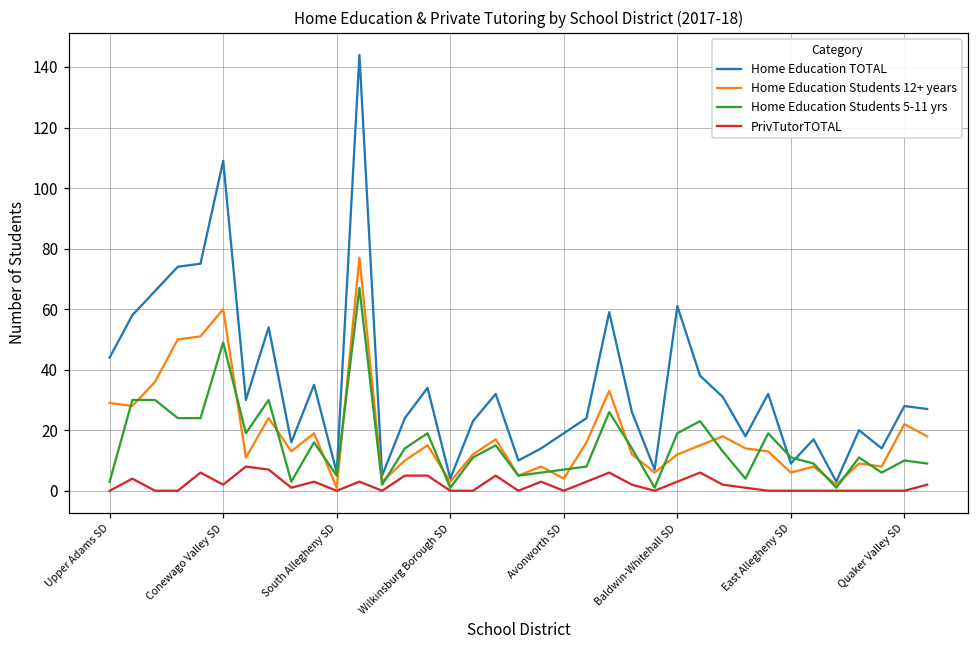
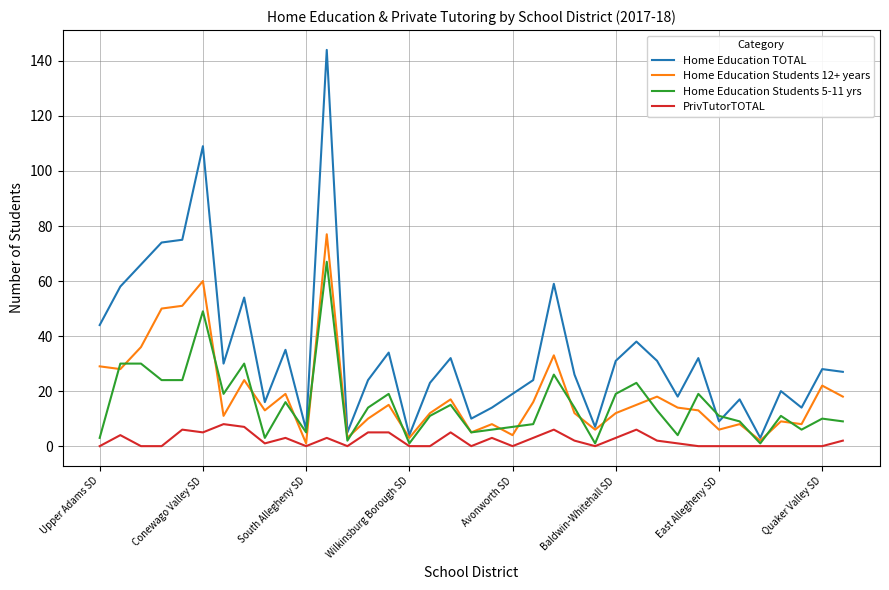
  {
    "Home Education TOTAL": {
      "Upper Adams SD": 44,
      "Conewago Valley SD": 109,
      "South Allegheny SD": 6,
      "Wilkinsburg Borough SD": 4,
      "Avonworth SD": 19,
-     "Baldwin-Whitehall SD": 61,
+     "Baldwin-Whitehall SD": 31,
      "East Allegheny SD": 9,
      "Quaker Valley SD": 28
    },
    "Home Education Students 12+ years": {
      "Upper Adams SD": 29,
      "Conewago Valley SD": 60,
      "South Allegheny SD": 1,
      "Wilkinsburg Borough SD": 3,
      "Avonworth SD": 4,
      "Baldwin-Whitehall SD": 12,
      "East Allegheny SD": 6,
      "Quaker Valley SD": 22
    },
    "Home Education Students 5-11 yrs": {
      "Upper Adams SD": 3,
      "Conewago Valley SD": 49,
      "South Allegheny SD": 5,
      "Wilkinsburg Borough SD": 1,
      "Avonworth SD": 7,
      "Baldwin-Whitehall SD": 19,
      "East Allegheny SD": 11,
      "Quaker Valley SD": 10
    },
    "PrivTutorTOTAL": {
      "Upper Adams SD": 0,
-     "Conewago Valley SD": 2,
+     "Conewago Valley SD": 5,
      "South Allegheny SD": 0,
      "Wilkinsburg Borough SD": 0,
      "Avonworth SD": 0,
      "Baldwin-Whitehall SD": 3,
      "East Allegheny SD": 0,
      "Quaker Valley SD": 0
    }
  }
